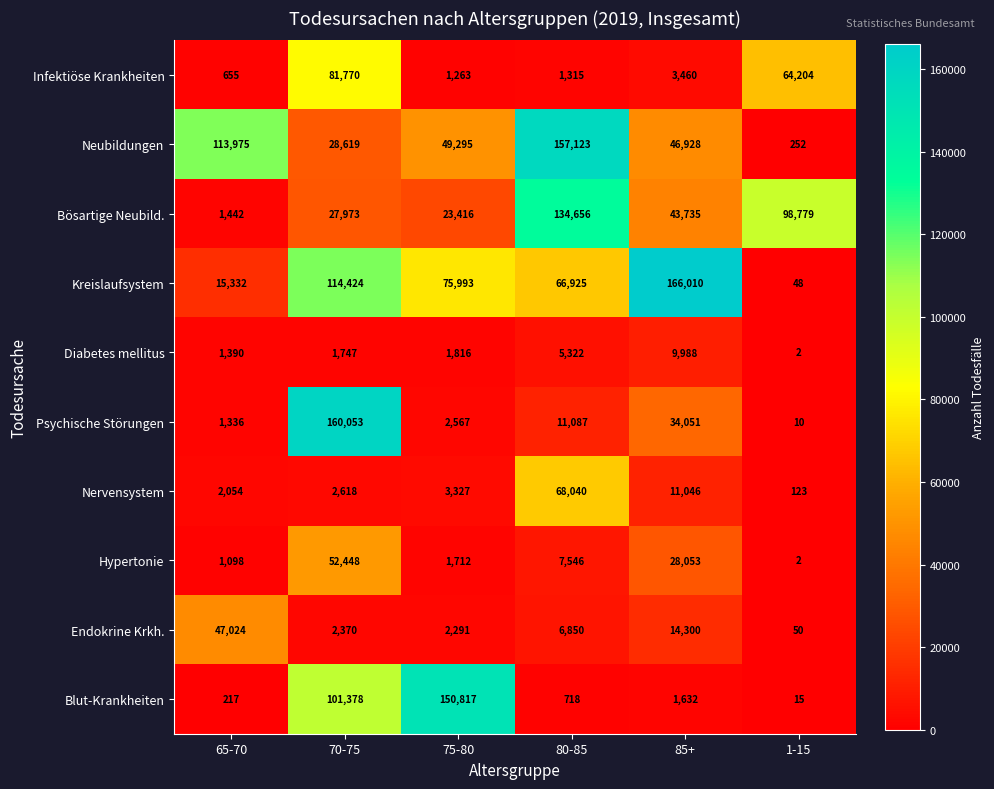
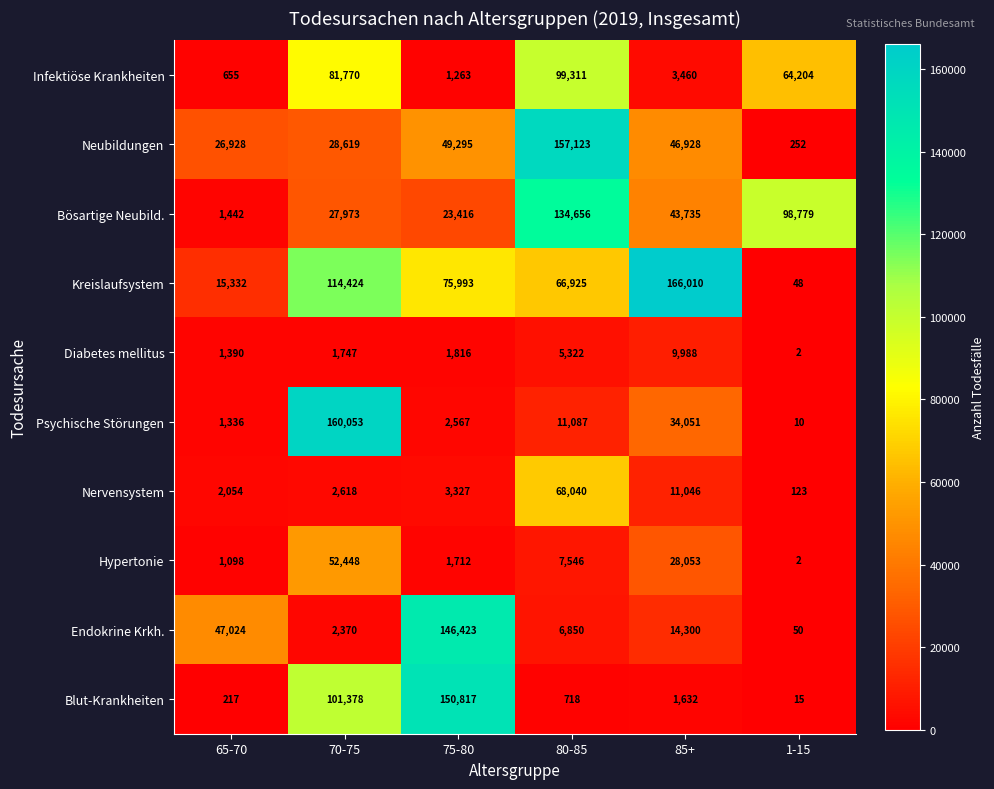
  {
    "Infektiöse Krankheiten": {
      "65-70": "655",
      "70-75": "81,770",
      "75-80": "1,263",
-     "80-85": "1,315",
+     "80-85": "99,311",
      "85+": "3,460",
      "1-15": "64,204"
    },
    "Neubildungen": {
-     "65-70": "113,975",
+     "65-70": "26,928",
      "70-75": "28,619",
      "75-80": "49,295",
      "80-85": "157,123",
      "85+": "46,928",
      "1-15": "252"
    },
    "Bösartige Neubild.": {
      "65-70": "1,442",
      "70-75": "27,973",
      "75-80": "23,416",
      "80-85": "134,656",
      "85+": "43,735",
      "1-15": "98,779"
    },
    "Kreislaufsystem": {
      "65-70": "15,332",
      "70-75": "114,424",
      "75-80": "75,993",
      "80-85": "66,925",
      "85+": "166,010",
      "1-15": "48"
    },
    "Diabetes mellitus": {
      "65-70": "1,390",
      "70-75": "1,747",
      "75-80": "1,816",
      "80-85": "5,322",
      "85+": "9,988",
      "1-15": "2"
    },
    "Psychische Störungen": {
      "65-70": "1,336",
      "70-75": "160,053",
      "75-80": "2,567",
      "80-85": "11,087",
      "85+": "34,051",
      "1-15": "10"
    },
    "Nervensystem": {
      "65-70": "2,054",
      "70-75": "2,618",
      "75-80": "3,327",
      "80-85": "68,040",
      "85+": "11,046",
      "1-15": "123"
    },
    "Hypertonie": {
      "65-70": "1,098",
      "70-75": "52,448",
      "75-80": "1,712",
      "80-85": "7,546",
      "85+": "28,053",
      "1-15": "2"
    },
    "Endokrine Krkh.": {
      "65-70": "47,024",
      "70-75": "2,370",
-     "75-80": "2,291",
+     "75-80": "146,423",
      "80-85": "6,850",
      "85+": "14,300",
      "1-15": "50"
    },
    "Blut-Krankheiten": {
      "65-70": "217",
      "70-75": "101,378",
      "75-80": "150,817",
      "80-85": "718",
      "85+": "1,632",
      "1-15": "15"
    }
  }
